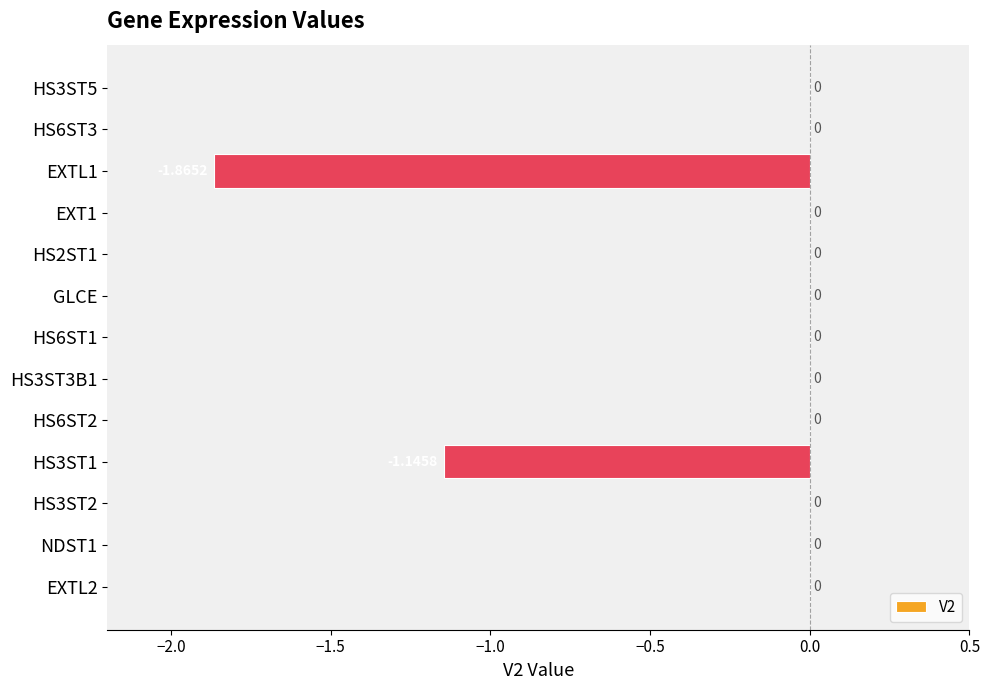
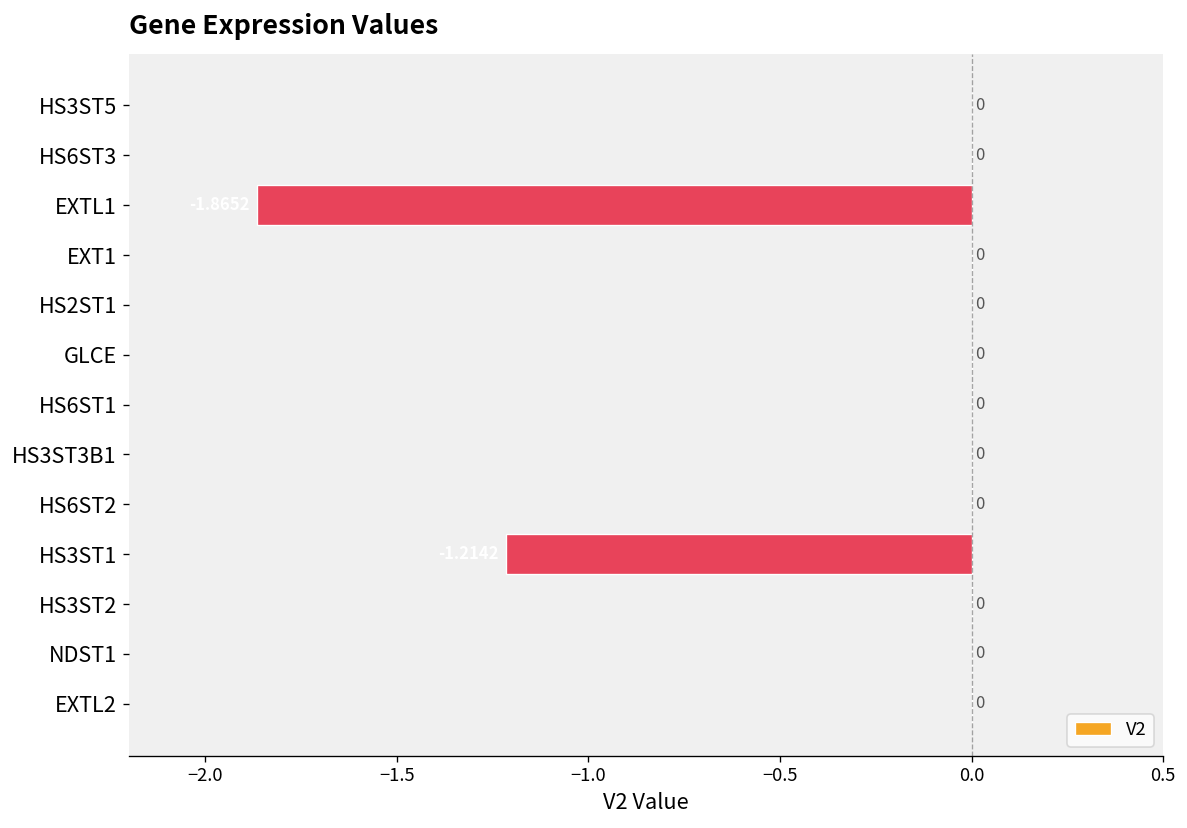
  {
    "EXTL1": -1.87,
-   "HS3ST1": -1.15
+   "HS3ST1": -1.21
  }
